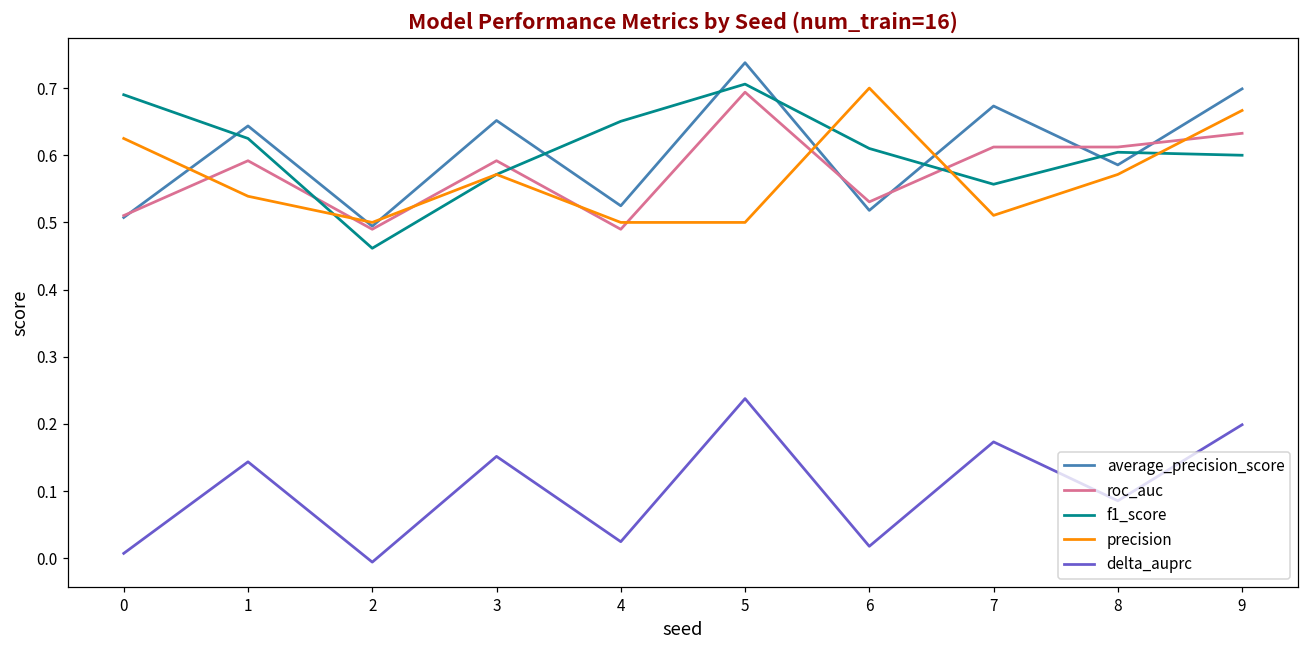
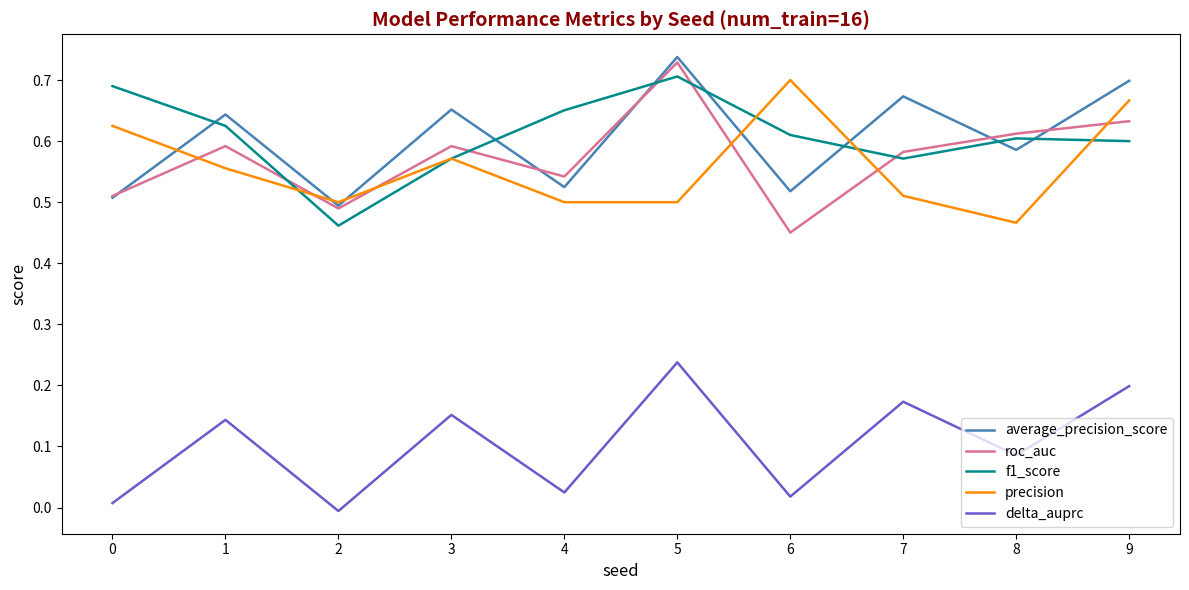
  {
    "roc_auc": {
      "1": 0.59,
      "2": 0.49,
      "3": 0.59,
-     "4": 0.49,
-     "5": 0.69,
-     "6": 0.53,
-     "7": 0.61,
+     "4": 0.54,
+     "5": 0.73,
+     "6": 0.45,
+     "7": 0.58,
      "8": 0.61,
      "9": 0.63
    },
    "f1_score": {
      "0": 0.69,
      "1": 0.63,
      "2": 0.46,
      "4": 0.65,
      "5": 0.71,
      "6": 0.61,
-     "7": 0.56,
+     "7": 0.57,
      "8": 0.60,
      "9": 0.60
    },
    "precision": {
      "0": 0.63,
-     "1": 0.54,
+     "1": 0.56,
      "2": 0.50,
      "4": 0.50,
      "5": 0.50,
      "6": 0.70,
      "7": 0.51,
-     "8": 0.57,
+     "8": 0.47,
      "9": 0.67
    }
  }
